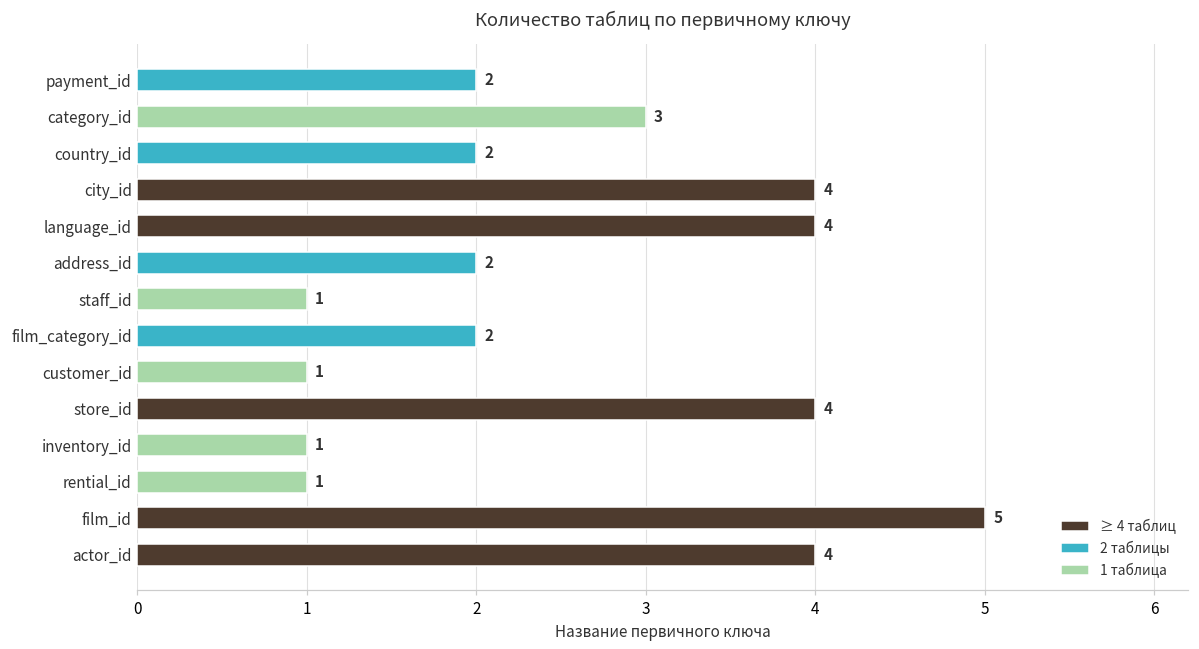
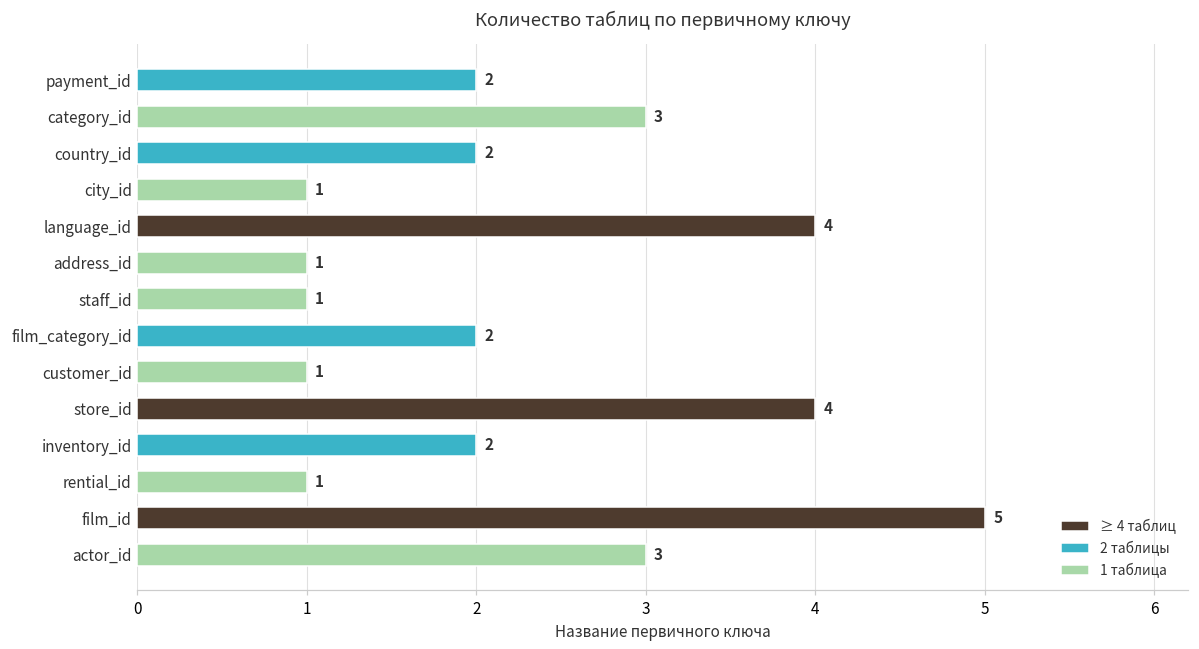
  {
    "payment_id": 2,
    "category_id": 3,
    "country_id": 2,
-   "city_id": 4,
+   "city_id": 1,
    "language_id": 4,
-   "address_id": 2,
+   "address_id": 1,
    "staff_id": 1,
    "film_category_id": 2,
    "customer_id": 1,
    "store_id": 4,
-   "inventory_id": 1,
+   "inventory_id": 2,
    "rential_id": 1,
    "film_id": 5,
-   "actor_id": 4
+   "actor_id": 3
  }
